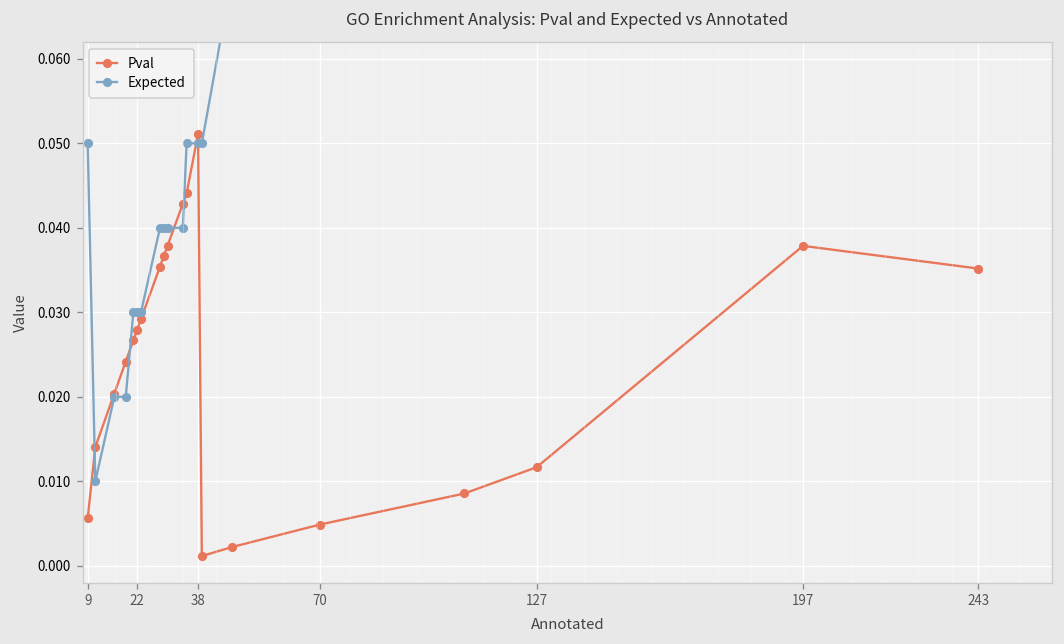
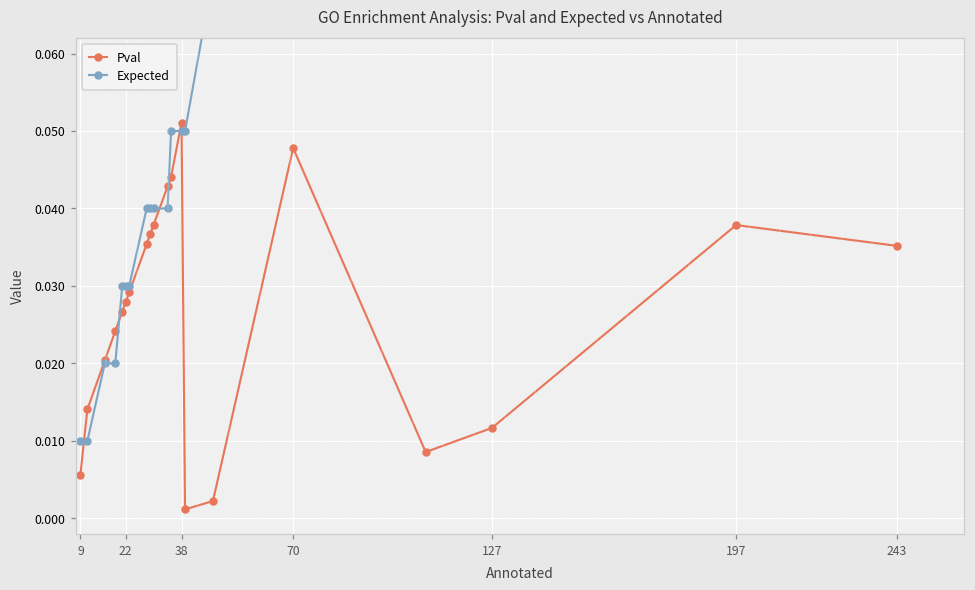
  {
    "Pval": {
      "9": 0.006,
      "22": 0.028,
      "38": 0.051,
-     "70": 0.005,
+     "70": 0.048,
      "127": 0.012,
      "197": 0.038,
      "243": 0.035
    },
    "Expected": {
-     "9": 0.05,
+     "9": 0.01,
      "22": 0.03,
      "38": 0.05
    }
  }
